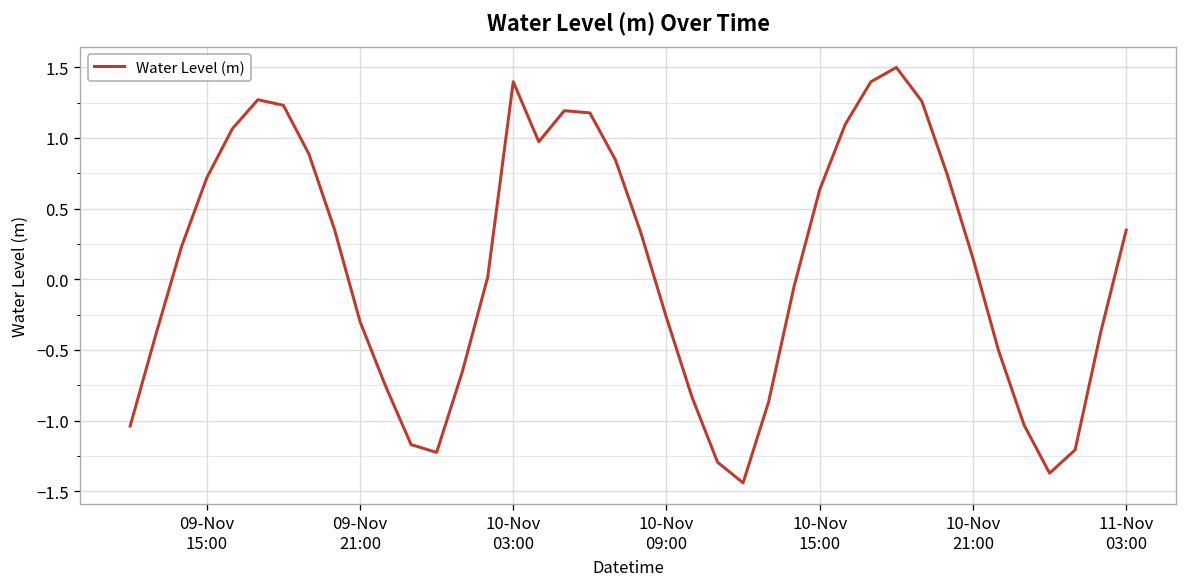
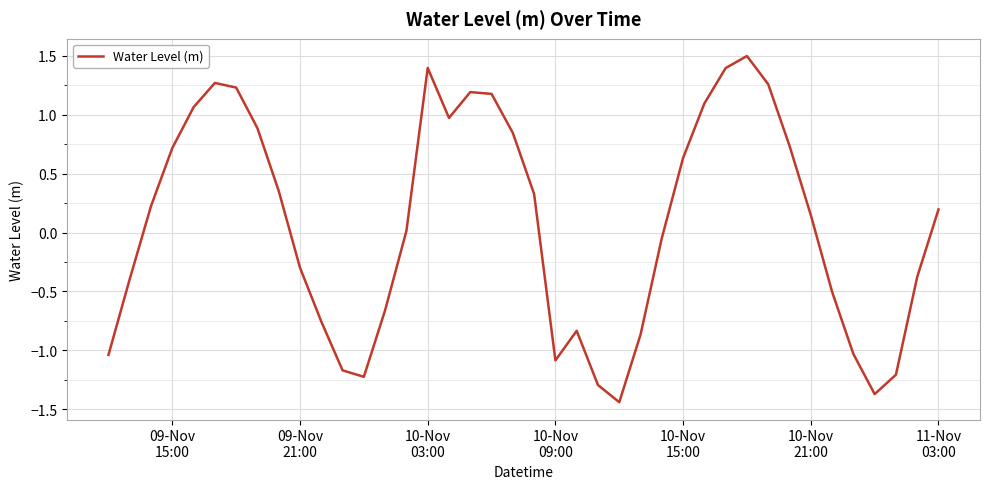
  {
    "09-Nov 15:00": 0.72,
    "09-Nov 21:00": -0.30,
    "10-Nov 03:00": 1.40,
-   "10-Nov 09:00": -0.27,
+   "10-Nov 09:00": -1.09,
    "10-Nov 15:00": 0.63,
    "10-Nov 21:00": 0.15,
-   "11-Nov 03:00": 0.35
+   "11-Nov 03:00": 0.20
  }
